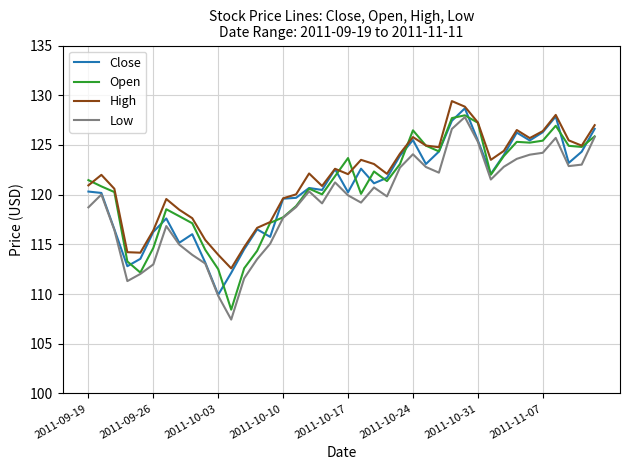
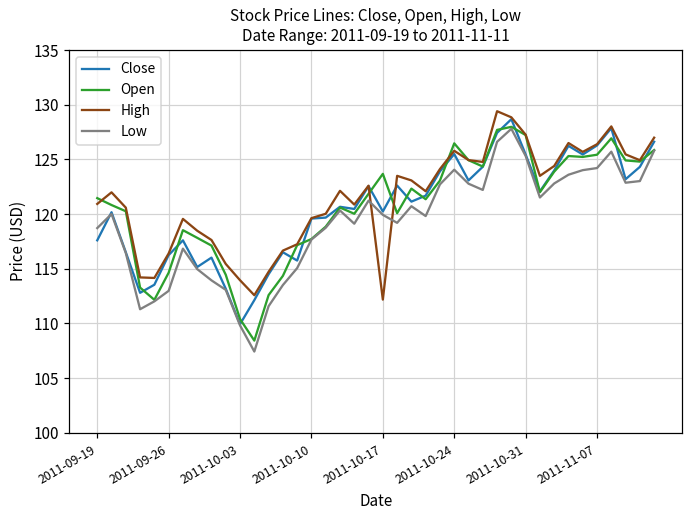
  {
    "Close": {
-     "2011-09-19": 120,
+     "2011-09-19": 118,
      "2011-10-17": 120,
      "2011-10-24": 125
    },
    "Open": {
      "2011-09-19": 121,
      "2011-09-26": 115,
-     "2011-10-03": 113,
+     "2011-10-03": 110,
      "2011-10-17": 124,
      "2011-10-24": 126,
      "2011-11-07": 125
    },
    "High": {
      "2011-09-19": 121,
      "2011-10-03": 114,
-     "2011-10-17": 122,
+     "2011-10-17": 112,
      "2011-10-24": 126
    },
    "Low": {
      "2011-09-19": 119,
      "2011-09-26": 113,
      "2011-10-17": 120,
      "2011-10-24": 124,
      "2011-11-07": 124
    }
  }
